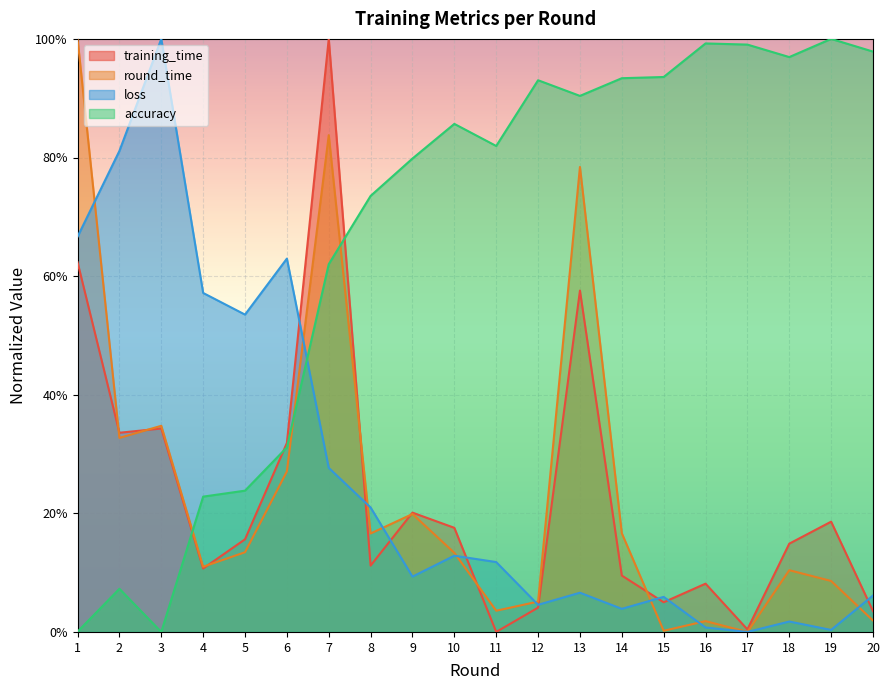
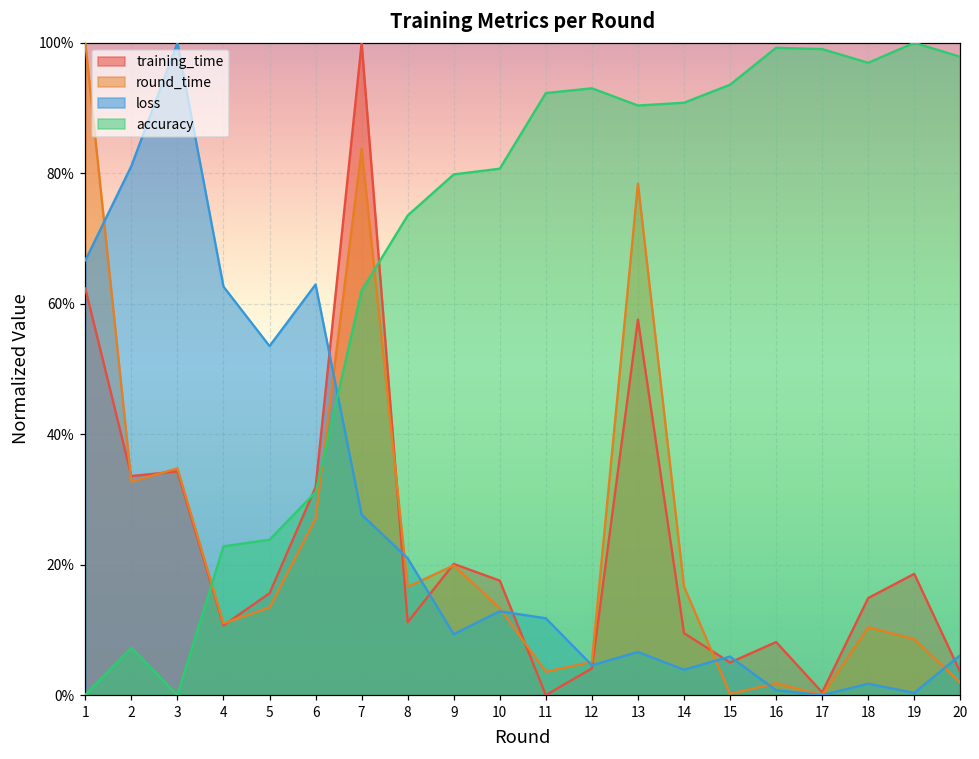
  {
    "loss": {
      "1": "67%",
      "2": "81%",
      "3": "100%",
-     "4": "57%",
+     "4": "63%",
      "5": "54%",
      "6": "63%",
      "7": "28%",
      "8": "21%",
      "9": "9%",
      "10": "13%",
      "11": "12%",
      "12": "5%",
      "13": "7%",
      "14": "4%",
      "15": "6%",
      "16": "1%",
      "18": "2%",
      "19": "0%",
      "20": "6%"
    },
    "accuracy": {
      "1": "0%",
      "2": "7%",
      "3": "0%",
      "4": "23%",
      "5": "24%",
      "6": "31%",
      "7": "62%",
      "8": "74%",
      "9": "80%",
-     "10": "86%",
-     "11": "82%",
+     "10": "81%",
+     "11": "92%",
      "12": "93%",
      "13": "90%",
-     "14": "93%",
+     "14": "91%",
      "15": "94%",
      "16": "99%",
      "17": "99%",
      "18": "97%",
      "19": "100%",
      "20": "98%"
    }
  }
